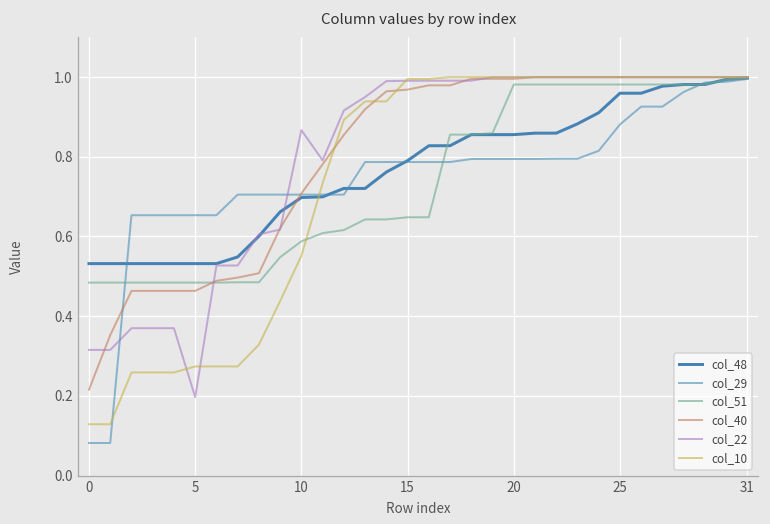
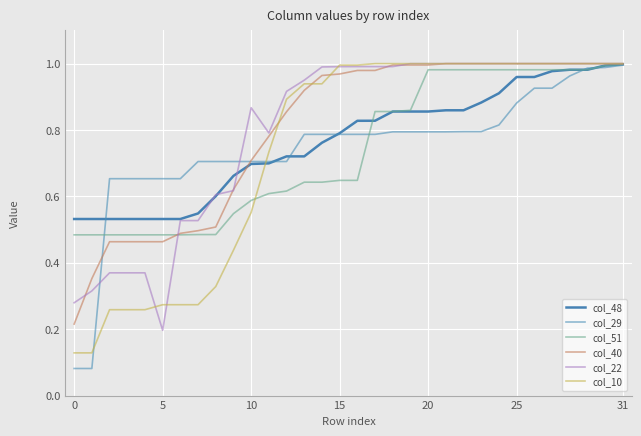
  {
    "col_22": {
-     "0": 0.32,
+     "0": 0.28,
      "5": 0.20,
      "10": 0.87
    }
  }
